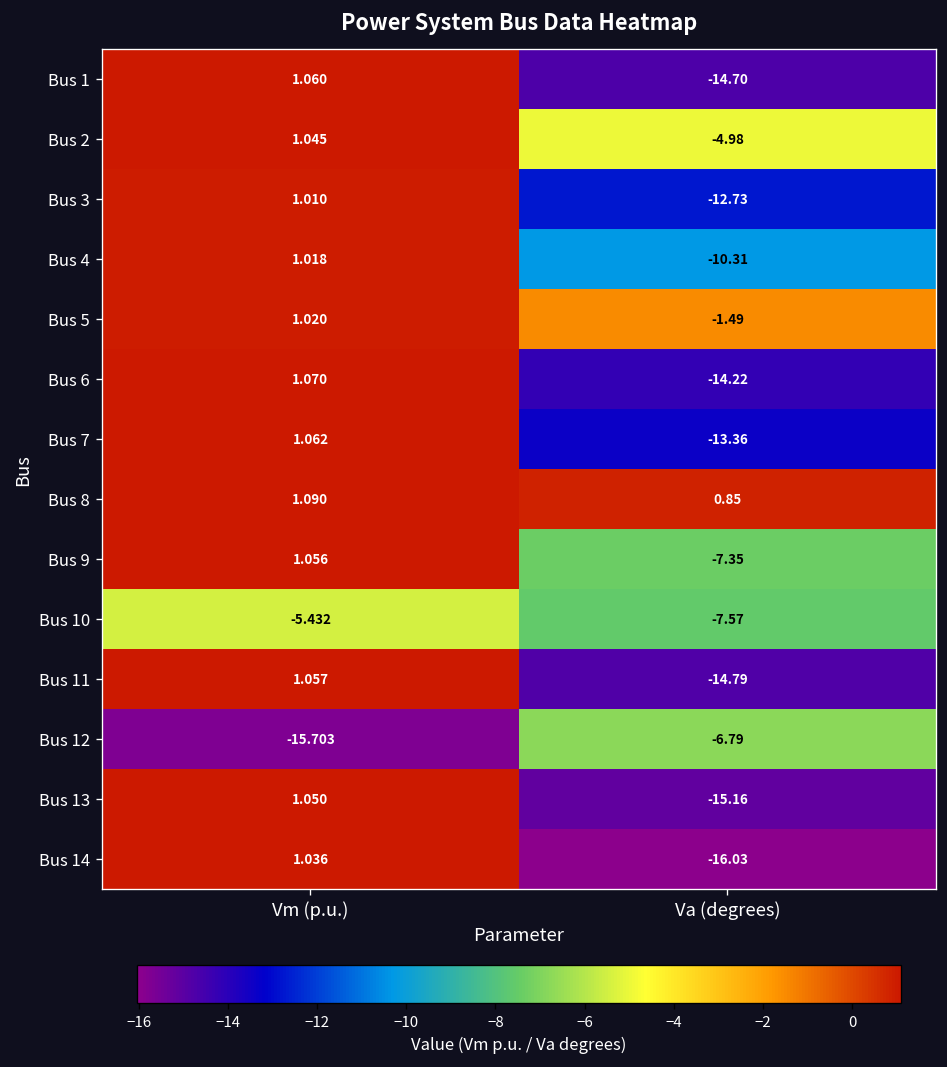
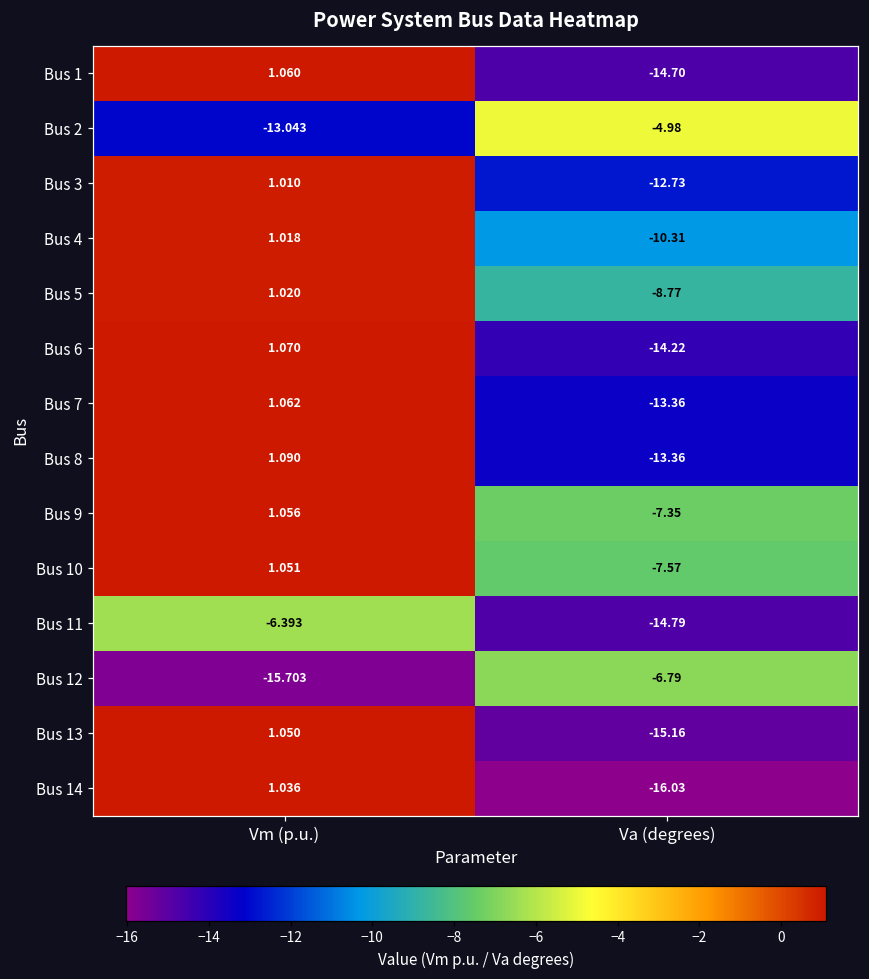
  {
    "Bus 1": {
      "Vm (p.u.)": 1.060,
      "Va (degrees)": -14.70
    },
    "Bus 2": {
-     "Vm (p.u.)": 1.045,
+     "Vm (p.u.)": -13.043,
      "Va (degrees)": -4.98
    },
    "Bus 3": {
      "Vm (p.u.)": 1.010,
      "Va (degrees)": -12.73
    },
    "Bus 4": {
      "Vm (p.u.)": 1.018,
      "Va (degrees)": -10.31
    },
    "Bus 5": {
      "Vm (p.u.)": 1.020,
-     "Va (degrees)": -1.49
+     "Va (degrees)": -8.77
    },
    "Bus 6": {
      "Vm (p.u.)": 1.070,
      "Va (degrees)": -14.22
    },
    "Bus 7": {
      "Vm (p.u.)": 1.062,
      "Va (degrees)": -13.36
    },
    "Bus 8": {
      "Vm (p.u.)": 1.090,
-     "Va (degrees)": 0.85
+     "Va (degrees)": -13.36
    },
    "Bus 9": {
      "Vm (p.u.)": 1.056,
      "Va (degrees)": -7.35
    },
    "Bus 10": {
-     "Vm (p.u.)": -5.432,
+     "Vm (p.u.)": 1.051,
      "Va (degrees)": -7.57
    },
    "Bus 11": {
-     "Vm (p.u.)": 1.057,
+     "Vm (p.u.)": -6.393,
      "Va (degrees)": -14.79
    },
    "Bus 12": {
      "Vm (p.u.)": -15.703,
      "Va (degrees)": -6.79
    },
    "Bus 13": {
      "Vm (p.u.)": 1.050,
      "Va (degrees)": -15.16
    },
    "Bus 14": {
      "Vm (p.u.)": 1.036,
      "Va (degrees)": -16.03
    }
  }
